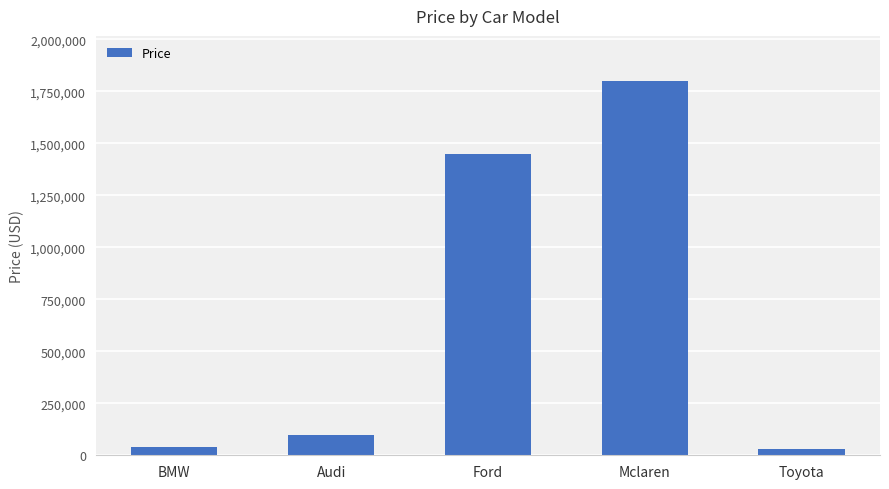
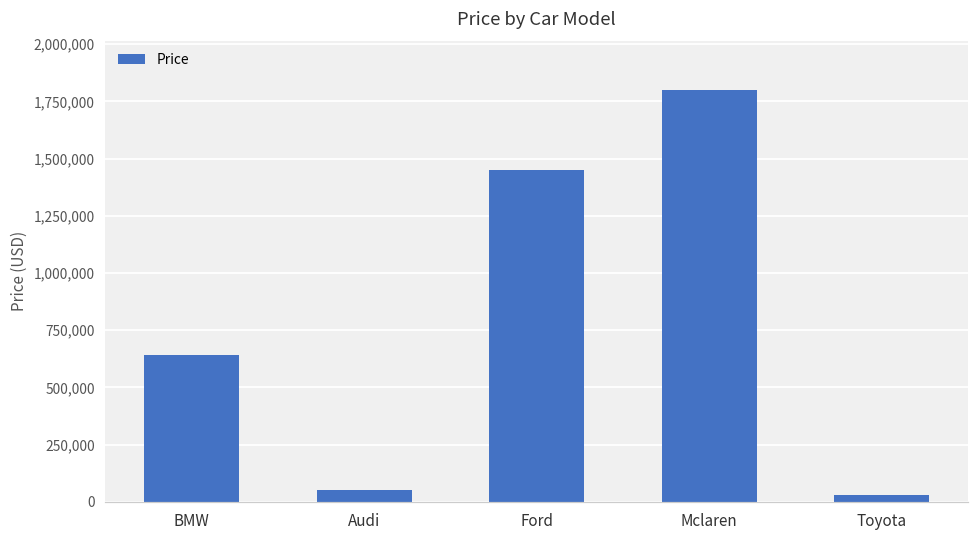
  {
-   "BMW": "40,000",
-   "Audi": "100,000",
+   "BMW": "640,000",
+   "Audi": "50,000",
    "Ford": "1,450,000",
    "Mclaren": "1,800,000",
    "Toyota": "30,000"
  }
